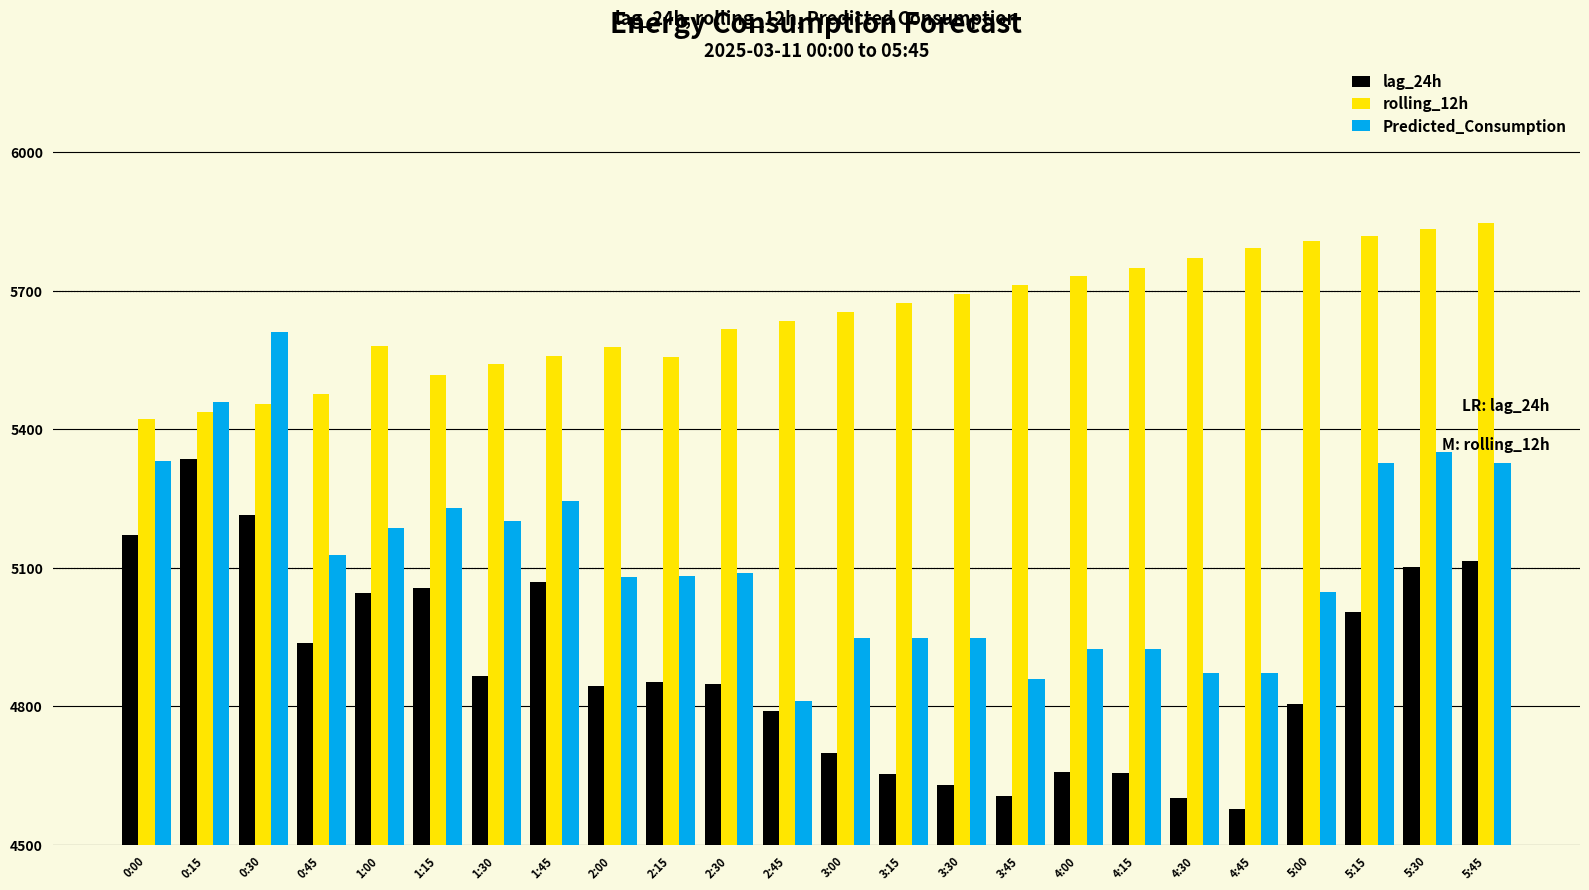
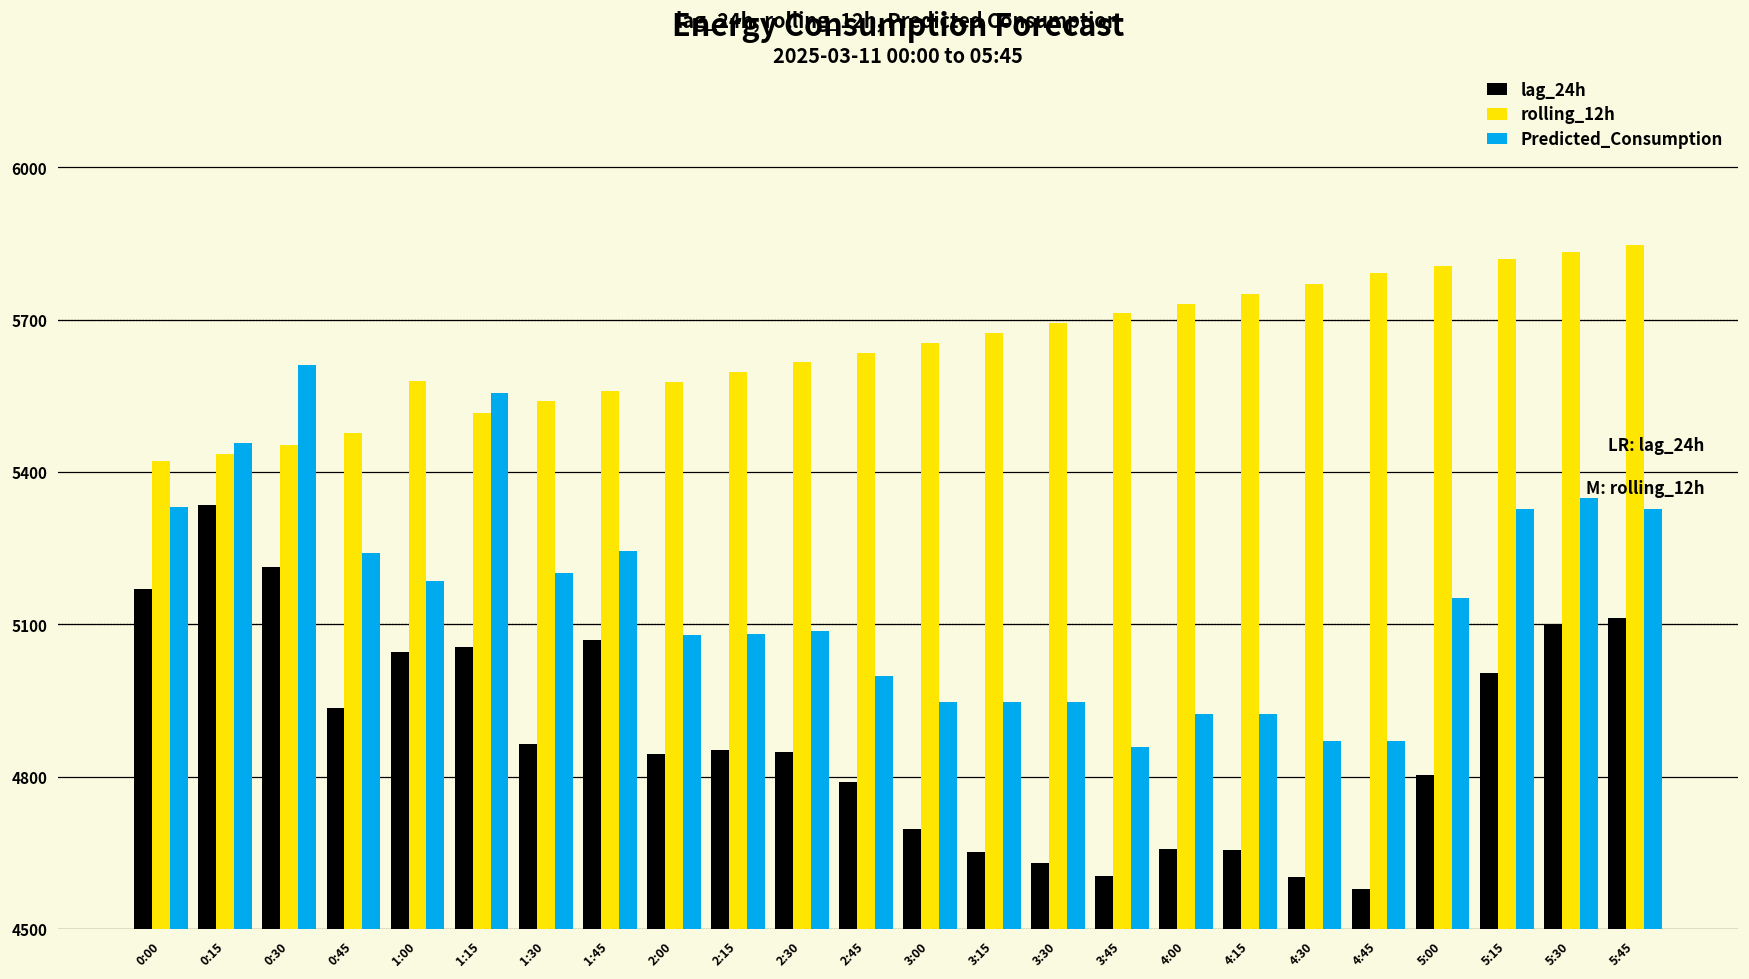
  {
    "lag_24h": {
      "0:00": 5170,
      "0:15": 5340,
      "0:30": 5210,
      "0:45": 4940,
      "1:00": 5050,
      "1:15": 5060,
      "1:30": 4870,
      "1:45": 5070,
      "2:00": 4840,
      "2:15": 4850,
      "2:30": 4850,
      "2:45": 4790,
      "3:00": 4700,
      "3:15": 4650,
      "3:30": 4630,
      "3:45": 4610,
      "4:00": 4660,
      "4:15": 4660,
      "4:30": 4600,
      "4:45": 4580,
      "5:00": 4800,
      "5:15": 5000,
      "5:30": 5100,
      "5:45": 5110
    },
    "rolling_12h": {
      "0:00": 5420,
      "0:15": 5440,
      "0:30": 5450,
      "0:45": 5480,
      "1:00": 5580,
      "1:15": 5520,
      "1:30": 5540,
      "1:45": 5560,
      "2:00": 5580,
-     "2:15": 5560,
+     "2:15": 5600,
      "2:30": 5620,
      "2:45": 5630,
      "3:00": 5650,
      "3:15": 5670,
      "3:30": 5690,
      "3:45": 5710,
      "4:00": 5730,
      "4:15": 5750,
      "4:30": 5770,
      "4:45": 5790,
      "5:00": 5810,
      "5:15": 5820,
      "5:30": 5830,
      "5:45": 5850
    },
    "Predicted_Consumption": {
      "0:00": 5330,
      "0:15": 5460,
      "0:30": 5610,
-     "0:45": 5130,
+     "0:45": 5240,
      "1:00": 5190,
-     "1:15": 5230,
+     "1:15": 5560,
      "1:30": 5200,
      "1:45": 5250,
      "2:00": 5080,
      "2:15": 5080,
      "2:30": 5090,
-     "2:45": 4810,
+     "2:45": 5000,
      "3:00": 4950,
      "3:15": 4950,
      "3:30": 4950,
      "3:45": 4860,
      "4:00": 4920,
      "4:15": 4920,
      "4:30": 4870,
      "4:45": 4870,
-     "5:00": 5050,
+     "5:00": 5150,
      "5:15": 5330,
      "5:45": 5330
    }
  }
